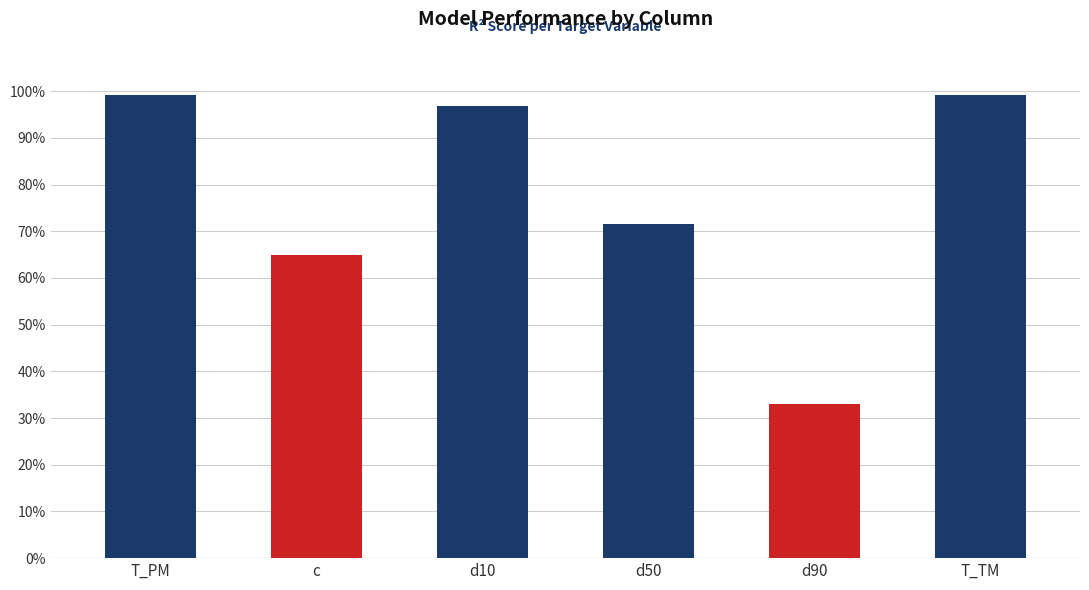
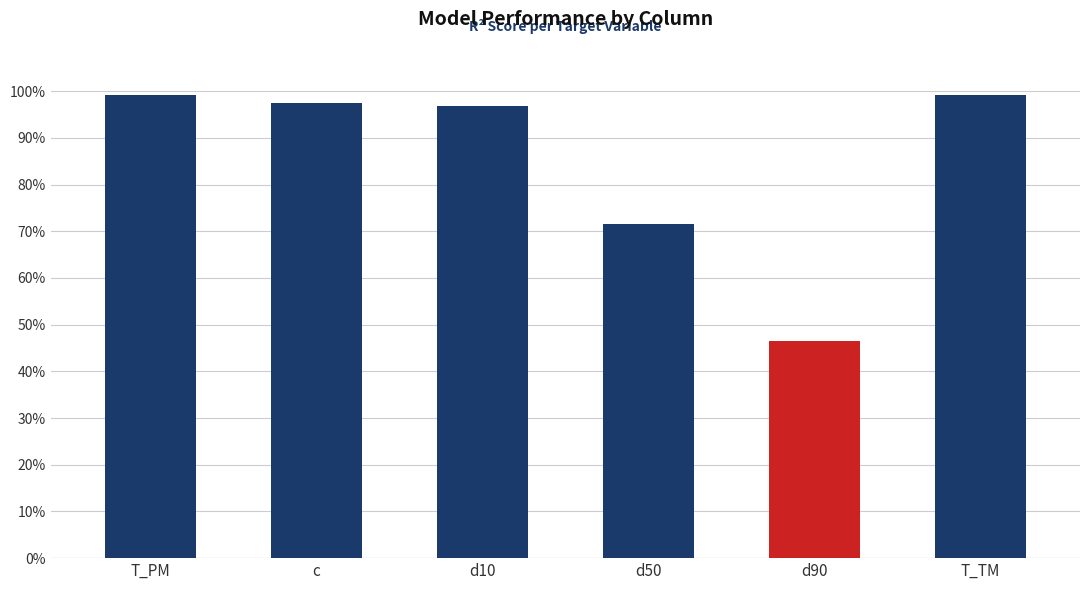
  {
    "T_PM": "99%",
-   "c": "65%",
+   "c": "97%",
    "d10": "97%",
    "d50": "72%",
-   "d90": "33%",
+   "d90": "46%",
    "T_TM": "99%"
  }
